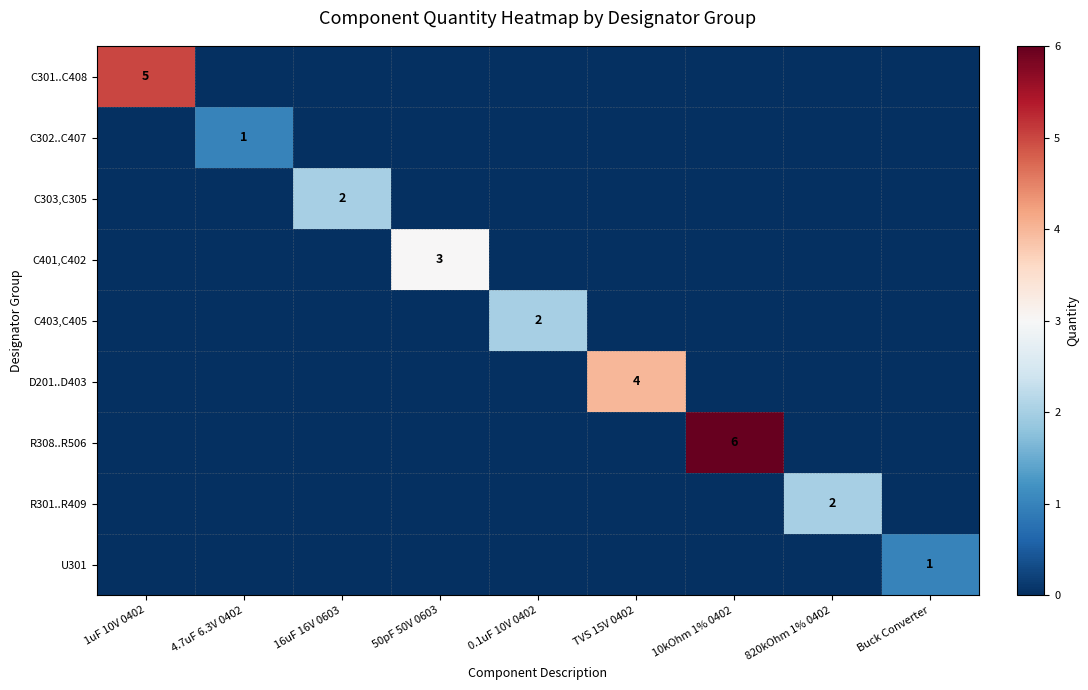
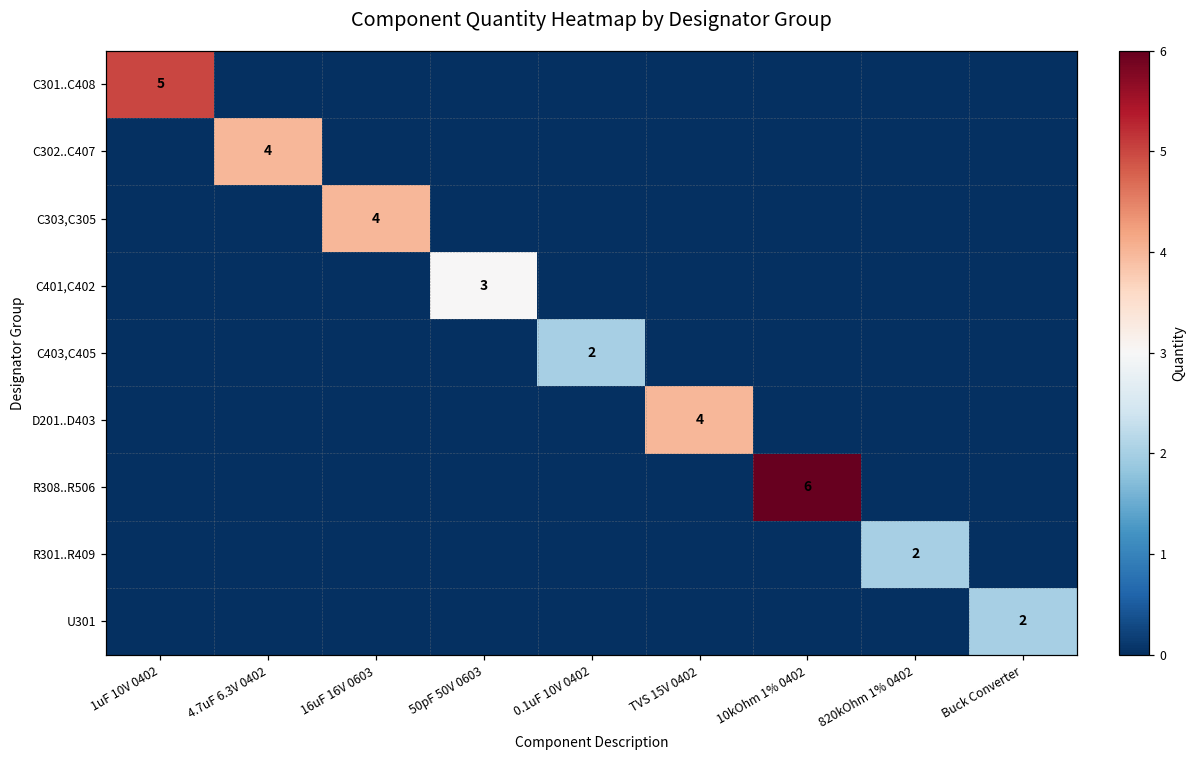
  {
    "C301..C408": {
      "1uF 10V 0402": 5
    },
    "C302..C407": {
-     "4.7uF 6.3V 0402": 1
+     "4.7uF 6.3V 0402": 4
    },
    "C303,C305": {
-     "16uF 16V 0603": 2
+     "16uF 16V 0603": 4
    },
    "C401,C402": {
      "50pF 50V 0603": 3
    },
    "C403,C405": {
      "0.1uF 10V 0402": 2
    },
    "D201..D403": {
      "TVS 15V 0402": 4
    },
    "R308..R506": {
      "10kOhm 1% 0402": 6
    },
    "R301..R409": {
      "820kOhm 1% 0402": 2
    },
    "U301": {
-     "Buck Converter": 1
+     "Buck Converter": 2
    }
  }
